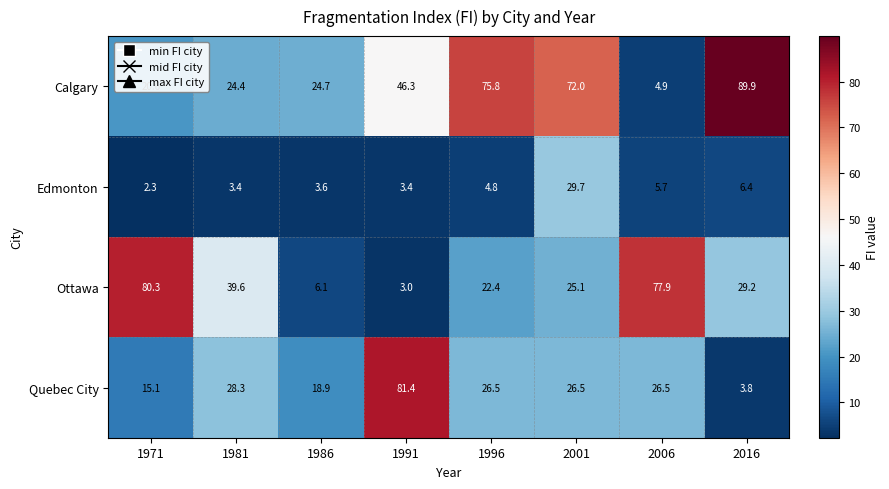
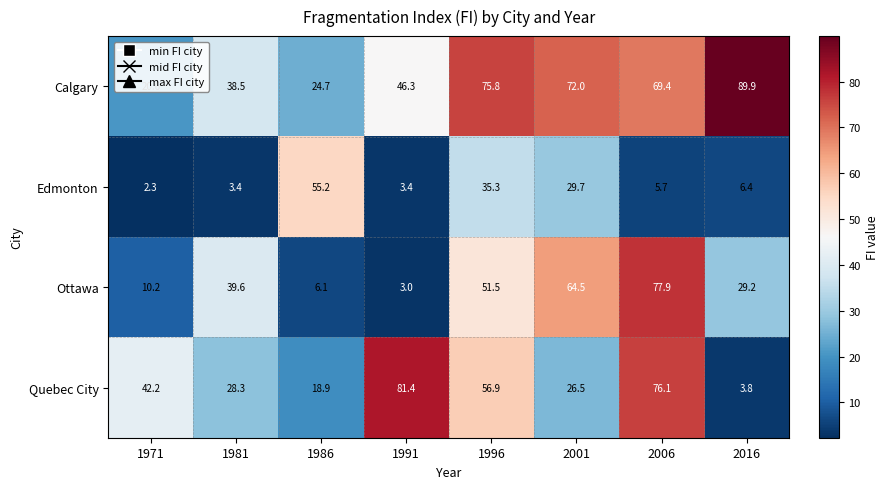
  {
    "Calgary": {
-     "1981": 24.4,
+     "1981": 38.5,
      "1986": 24.7,
      "1991": 46.3,
      "1996": 75.8,
      "2001": 72.0,
-     "2006": 4.9,
+     "2006": 69.4,
      "2016": 89.9
    },
    "Edmonton": {
      "1971": 2.3,
      "1981": 3.4,
-     "1986": 3.6,
+     "1986": 55.2,
      "1991": 3.4,
-     "1996": 4.8,
+     "1996": 35.3,
      "2001": 29.7,
      "2006": 5.7,
      "2016": 6.4
    },
    "Ottawa": {
-     "1971": 80.3,
+     "1971": 10.2,
      "1981": 39.6,
      "1986": 6.1,
      "1991": 3.0,
-     "1996": 22.4,
-     "2001": 25.1,
+     "1996": 51.5,
+     "2001": 64.5,
      "2006": 77.9,
      "2016": 29.2
    },
    "Quebec City": {
-     "1971": 15.1,
+     "1971": 42.2,
      "1981": 28.3,
      "1986": 18.9,
      "1991": 81.4,
-     "1996": 26.5,
+     "1996": 56.9,
      "2001": 26.5,
-     "2006": 26.5,
+     "2006": 76.1,
      "2016": 3.8
    }
  }
